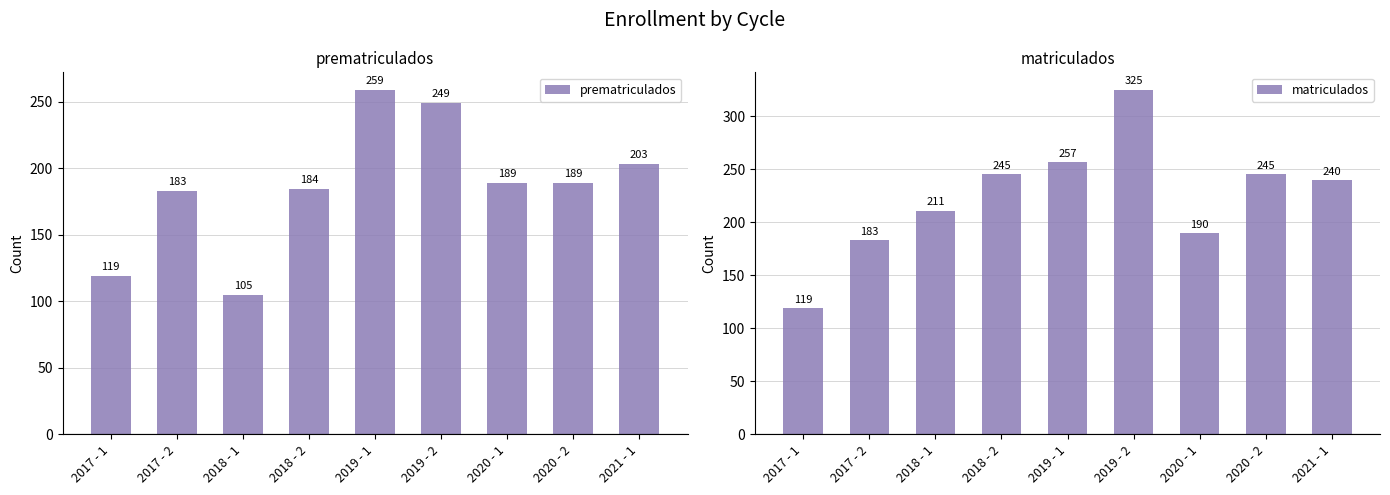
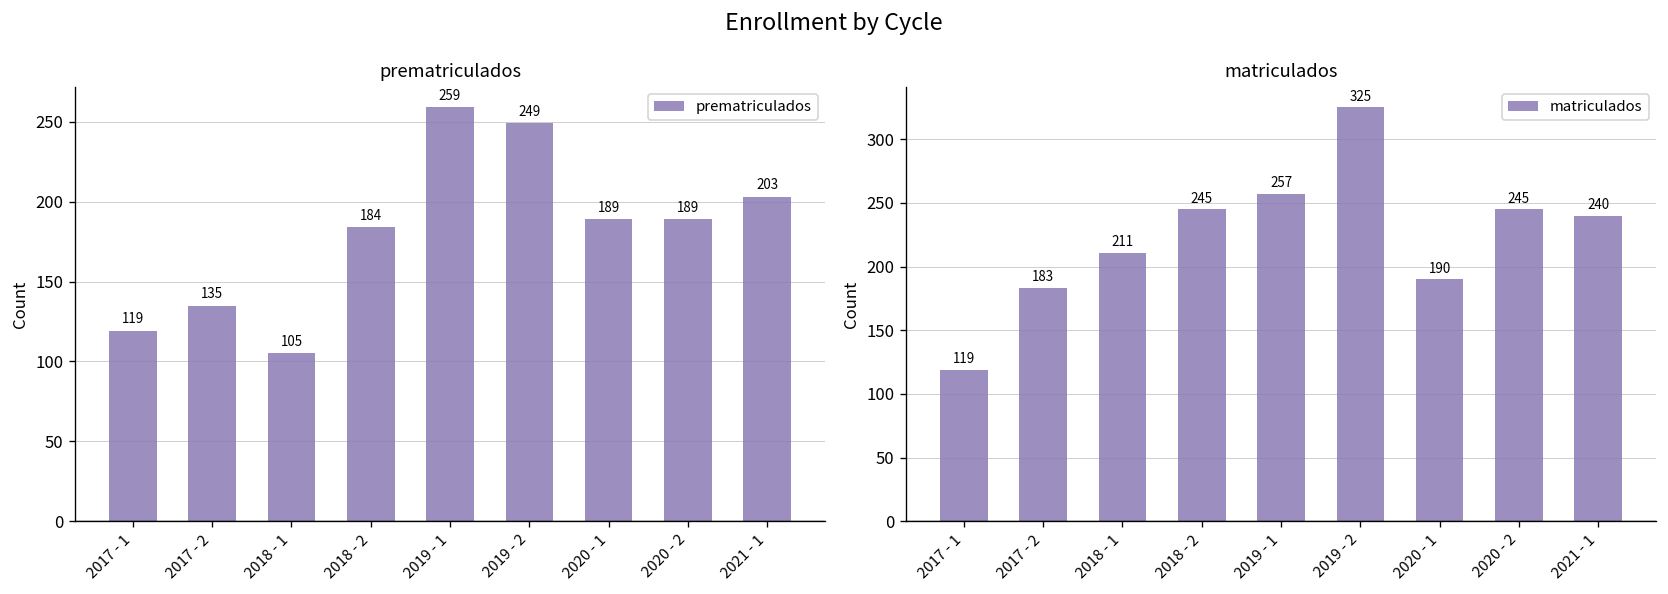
  {
    "prematriculados": {
      "2017 - 1": 119,
-     "2017 - 2": 183,
+     "2017 - 2": 135,
      "2018 - 1": 105,
      "2018 - 2": 184,
      "2019 - 1": 259,
      "2019 - 2": 249,
      "2020 - 1": 189,
      "2020 - 2": 189,
      "2021 - 1": 203
    },
    "matriculados": {
      "2017 - 1": 119,
      "2017 - 2": 183,
      "2018 - 1": 211,
      "2018 - 2": 245,
      "2019 - 1": 257,
      "2019 - 2": 325,
      "2020 - 1": 190,
      "2020 - 2": 245,
      "2021 - 1": 240
    }
  }
